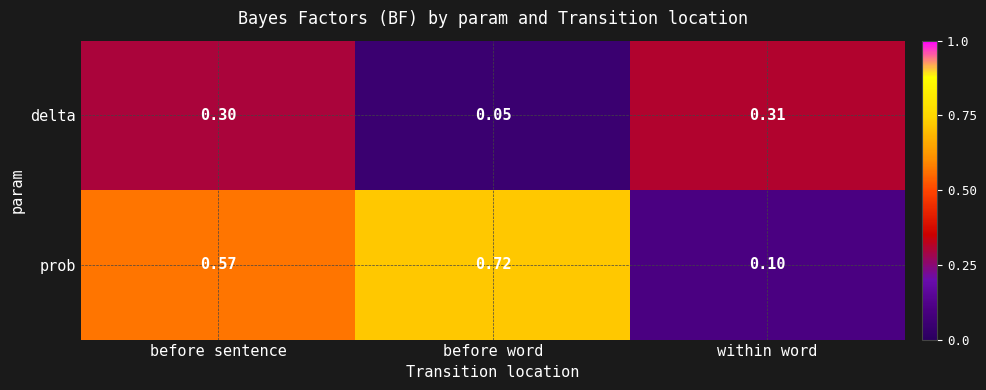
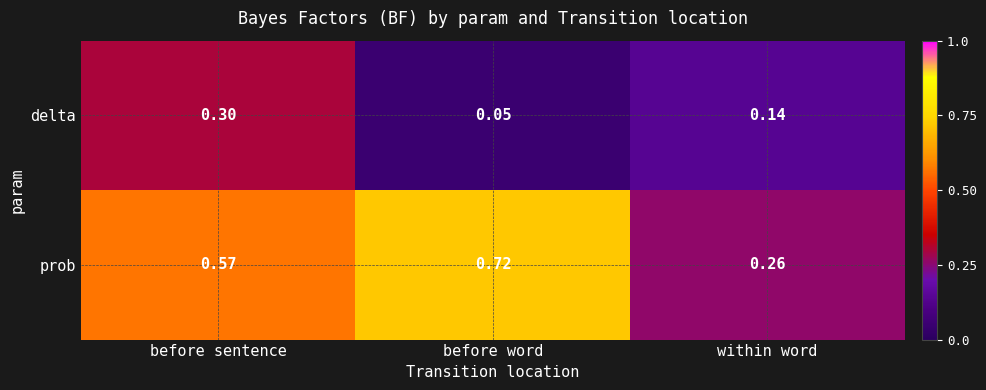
  {
    "delta": {
      "before sentence": 0.30,
      "before word": 0.05,
-     "within word": 0.31
+     "within word": 0.14
    },
    "prob": {
      "before sentence": 0.57,
      "before word": 0.72,
-     "within word": 0.10
+     "within word": 0.26
    }
  }
